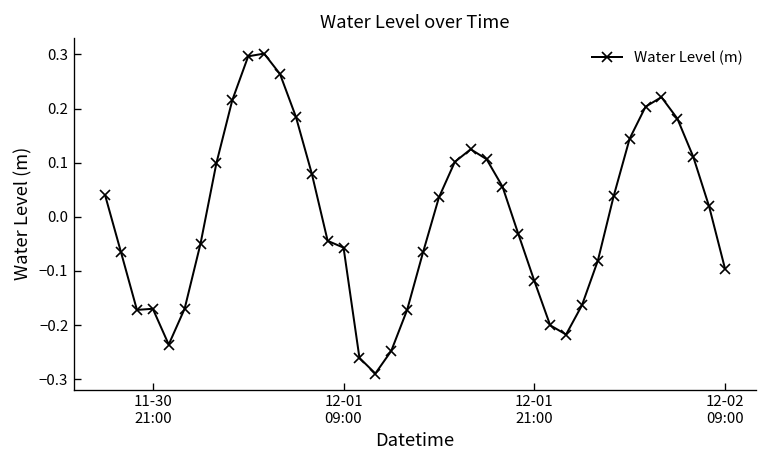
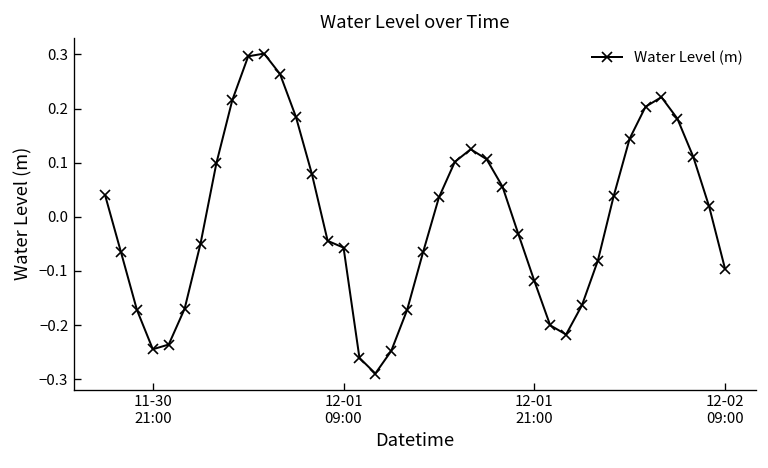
  {
-   "11-30 21:00": -0.17,
+   "11-30 21:00": -0.24,
    "12-01 09:00": -0.06,
    "12-01 21:00": -0.12,
    "12-02 09:00": -0.10
  }
